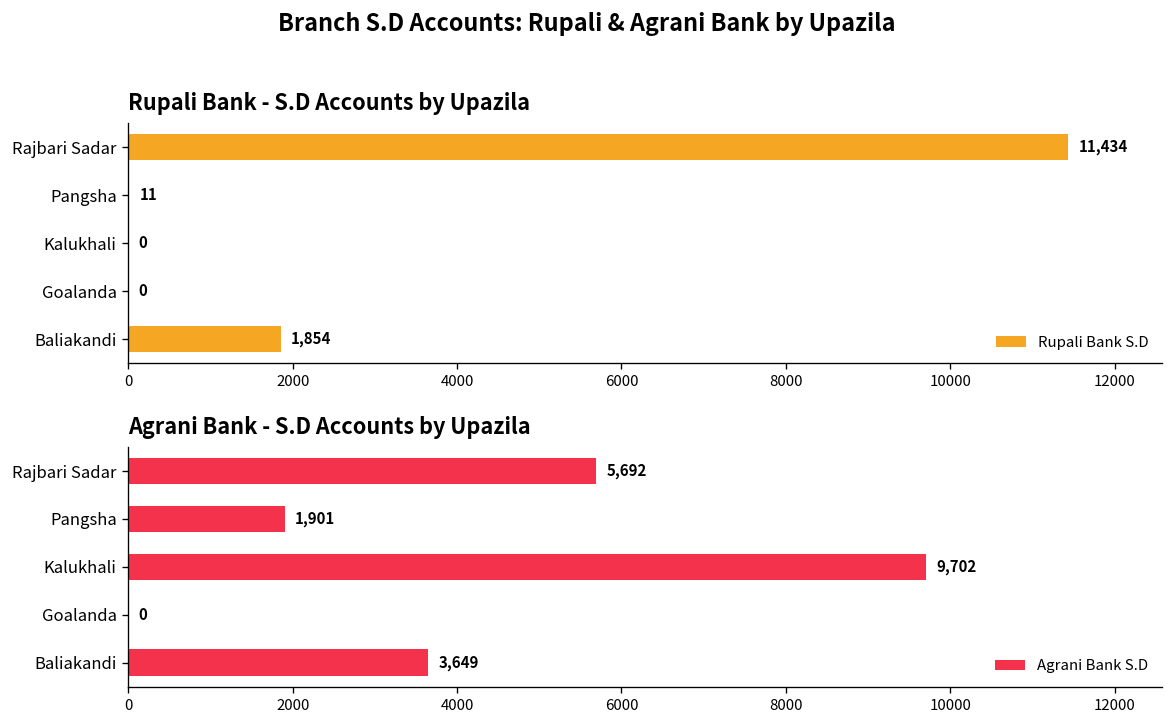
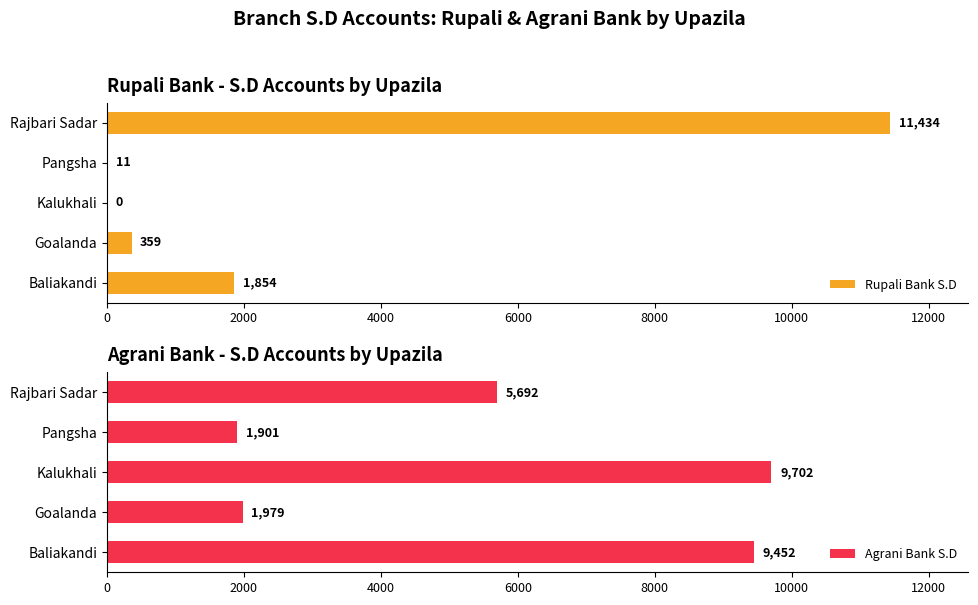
  {
    "Rupali Bank - S.D Accounts by Upazila": {
      "Rajbari Sadar": "11,434",
      "Pangsha": "11",
      "Kalukhali": "0",
-     "Goalanda": "0",
+     "Goalanda": "359",
      "Baliakandi": "1,854"
    },
    "Agrani Bank - S.D Accounts by Upazila": {
      "Rajbari Sadar": "5,692",
      "Pangsha": "1,901",
      "Kalukhali": "9,702",
-     "Goalanda": "0",
-     "Baliakandi": "3,649"
+     "Goalanda": "1,979",
+     "Baliakandi": "9,452"
    }
  }
